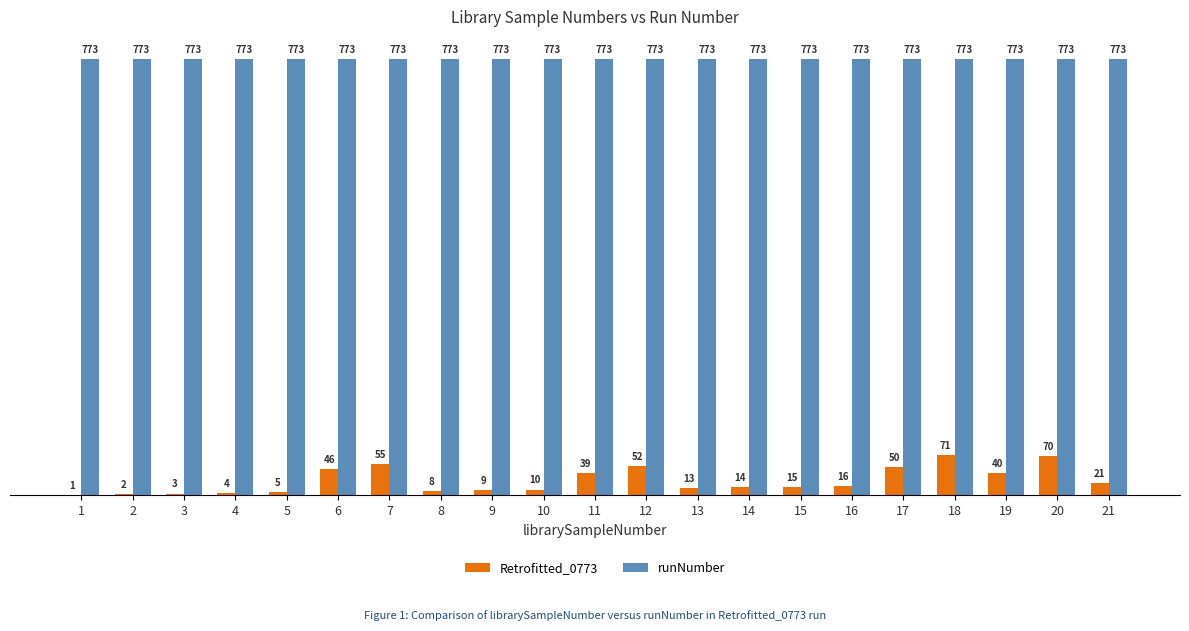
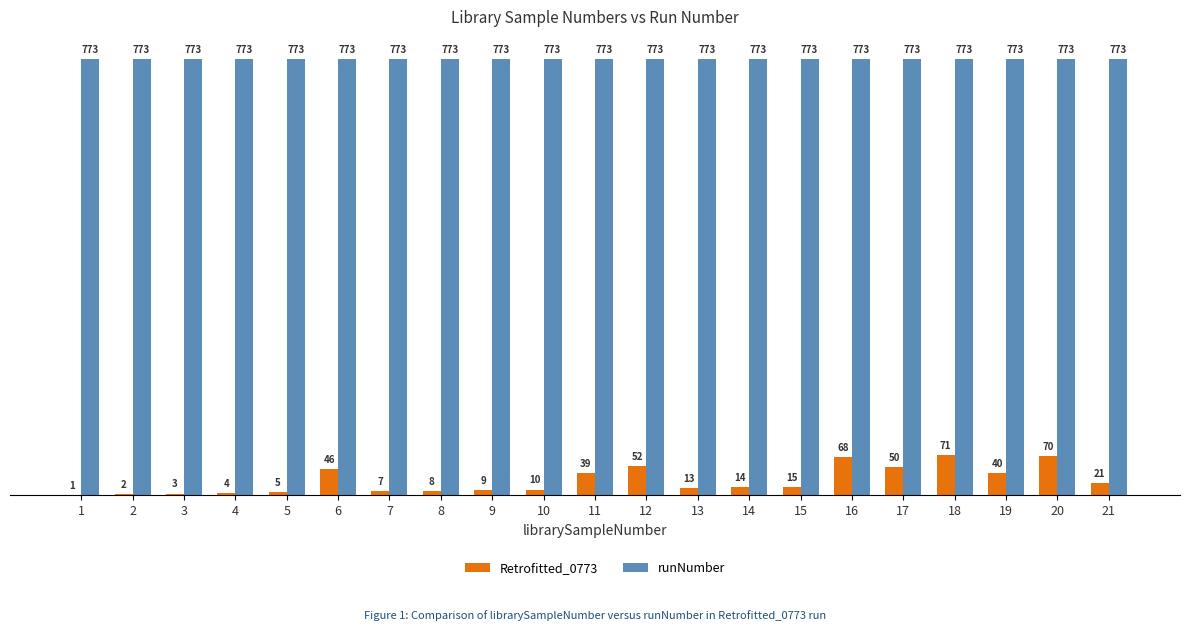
  {
    "Retrofitted_0773": {
      "1": 1,
      "2": 2,
      "3": 3,
      "4": 4,
      "5": 5,
      "6": 46,
-     "7": 55,
+     "7": 7,
      "8": 8,
      "9": 9,
      "10": 10,
      "11": 39,
      "12": 52,
      "13": 13,
      "14": 14,
      "15": 15,
-     "16": 16,
+     "16": 68,
      "17": 50,
      "18": 71,
      "19": 40,
      "20": 70,
      "21": 21
    },
    "runNumber": {
      "1": 773,
      "2": 773,
      "3": 773,
      "4": 773,
      "5": 773,
      "6": 773,
      "7": 773,
      "8": 773,
      "9": 773,
      "10": 773,
      "11": 773,
      "12": 773,
      "13": 773,
      "14": 773,
      "15": 773,
      "16": 773,
      "17": 773,
      "18": 773,
      "19": 773,
      "20": 773,
      "21": 773
    }
  }
